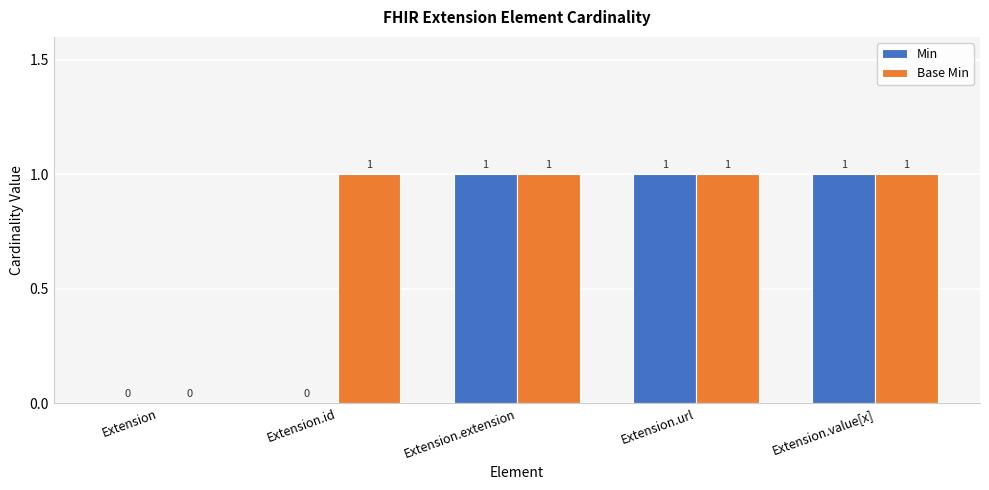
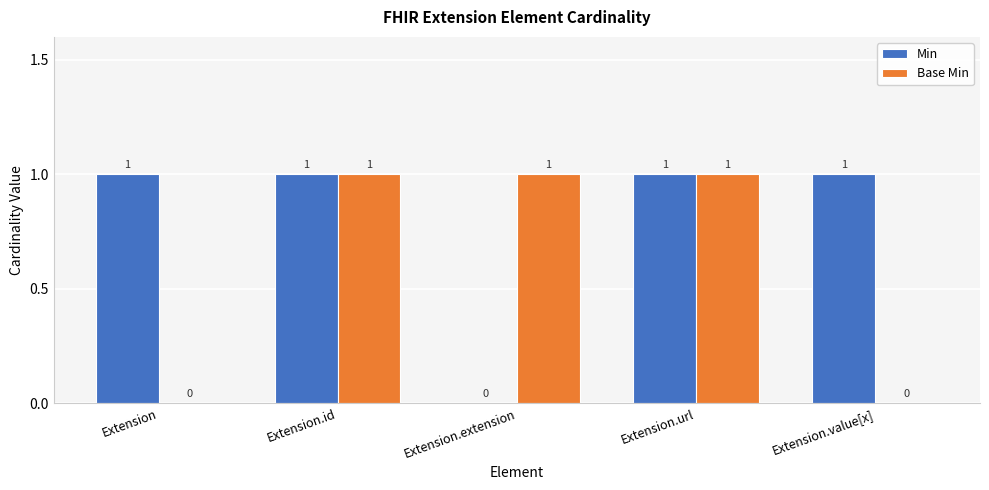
  {
    "Min": {
-     "Extension": 0,
-     "Extension.id": 0,
-     "Extension.extension": 1,
+     "Extension": 1,
+     "Extension.id": 1,
+     "Extension.extension": 0,
      "Extension.url": 1,
      "Extension.value[x]": 1
    },
    "Base Min": {
      "Extension": 0,
      "Extension.id": 1,
      "Extension.extension": 1,
      "Extension.url": 1,
-     "Extension.value[x]": 1
+     "Extension.value[x]": 0
    }
  }
